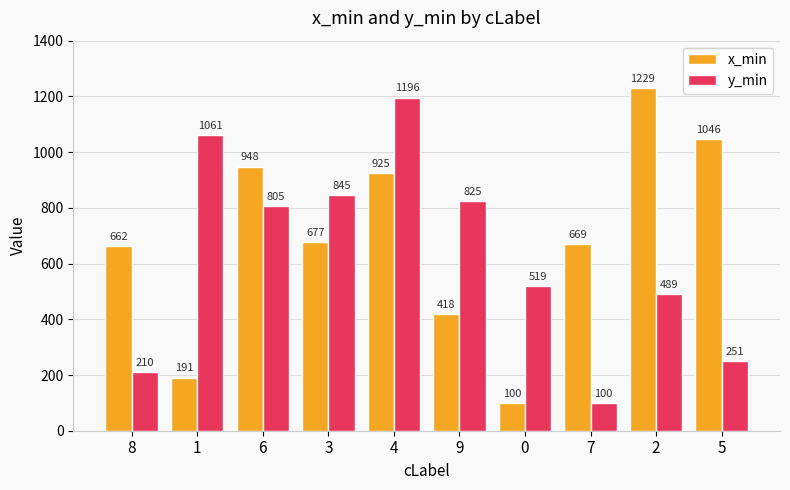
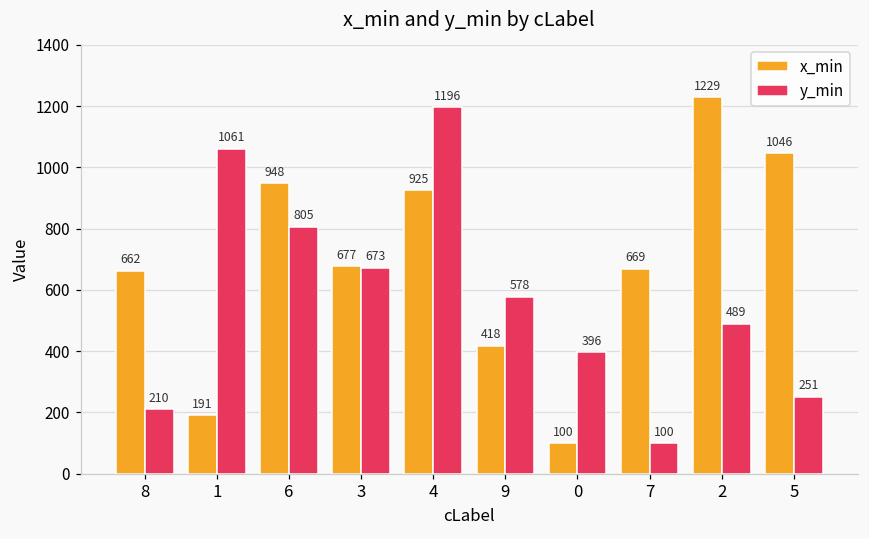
  {
    "x_min": {
      "8": 662,
      "1": 191,
      "6": 948,
      "3": 677,
      "4": 925,
      "9": 418,
      "0": 100,
      "7": 669,
      "2": 1229,
      "5": 1046
    },
    "y_min": {
      "8": 210,
      "1": 1061,
      "6": 805,
-     "3": 845,
+     "3": 673,
      "4": 1196,
-     "9": 825,
-     "0": 519,
+     "9": 578,
+     "0": 396,
      "7": 100,
      "2": 489,
      "5": 251
    }
  }
